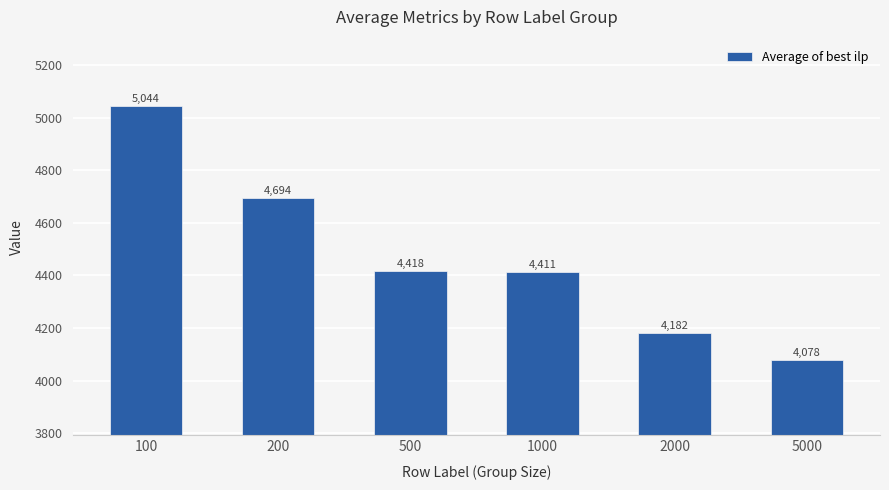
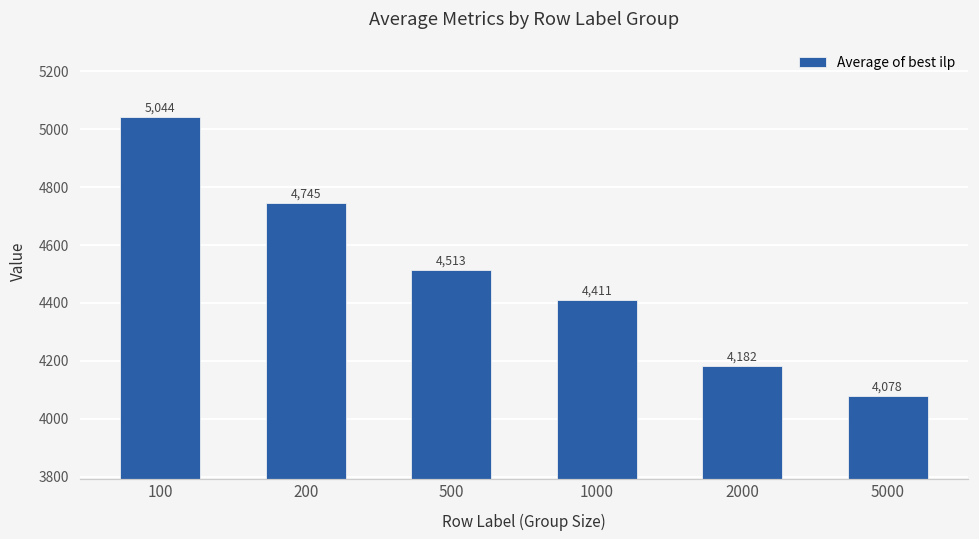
  {
    "100": "5,044",
-   "200": "4,694",
-   "500": "4,418",
+   "200": "4,745",
+   "500": "4,513",
    "1000": "4,411",
    "2000": "4,182",
    "5000": "4,078"
  }
